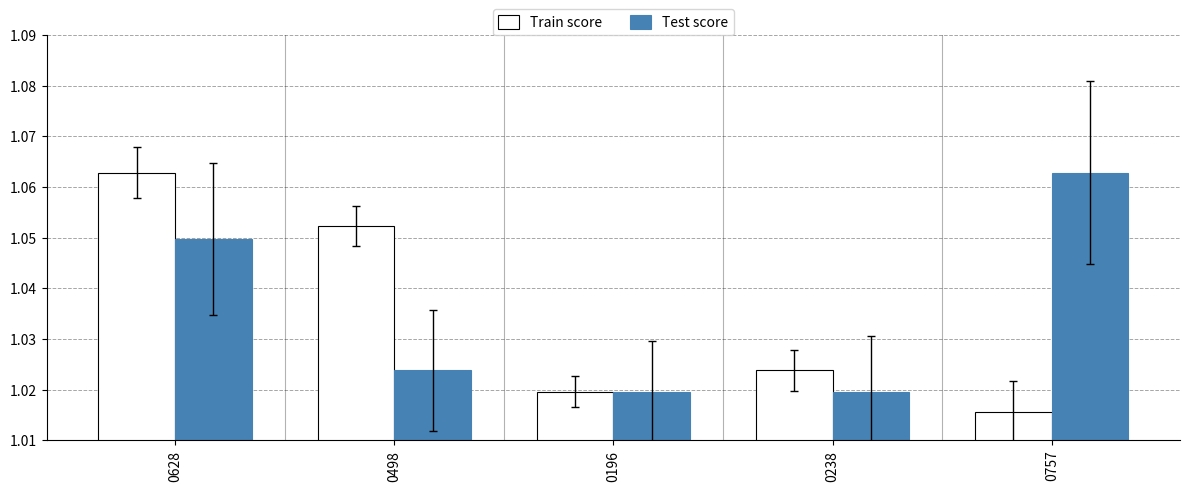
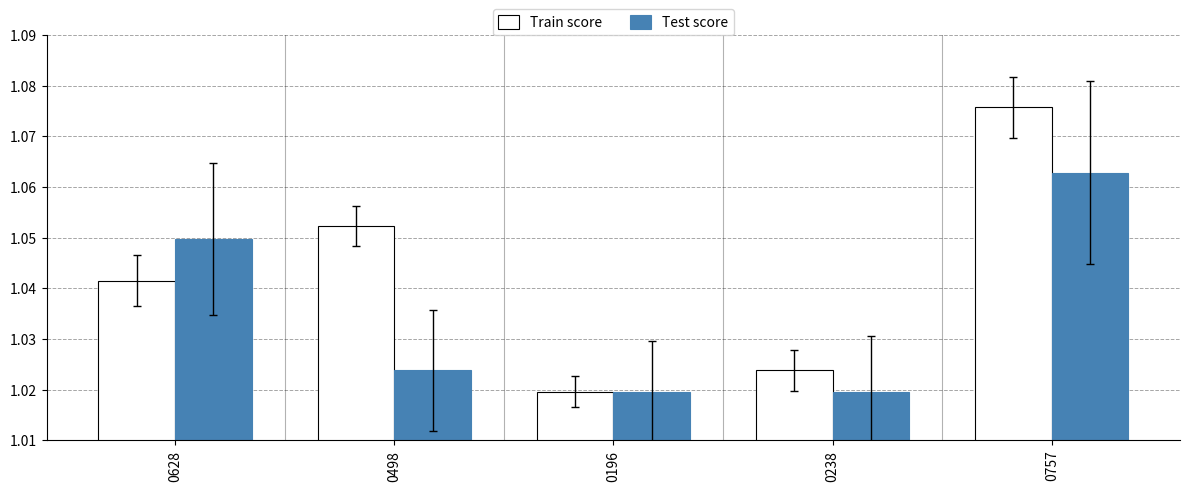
  {
    "Train score": {
-     "0628": 1.063,
+     "0628": 1.042,
      "0498": 1.052,
      "0196": 1.020,
      "0238": 1.024,
-     "0757": 1.016
+     "0757": 1.076
    }
  }
